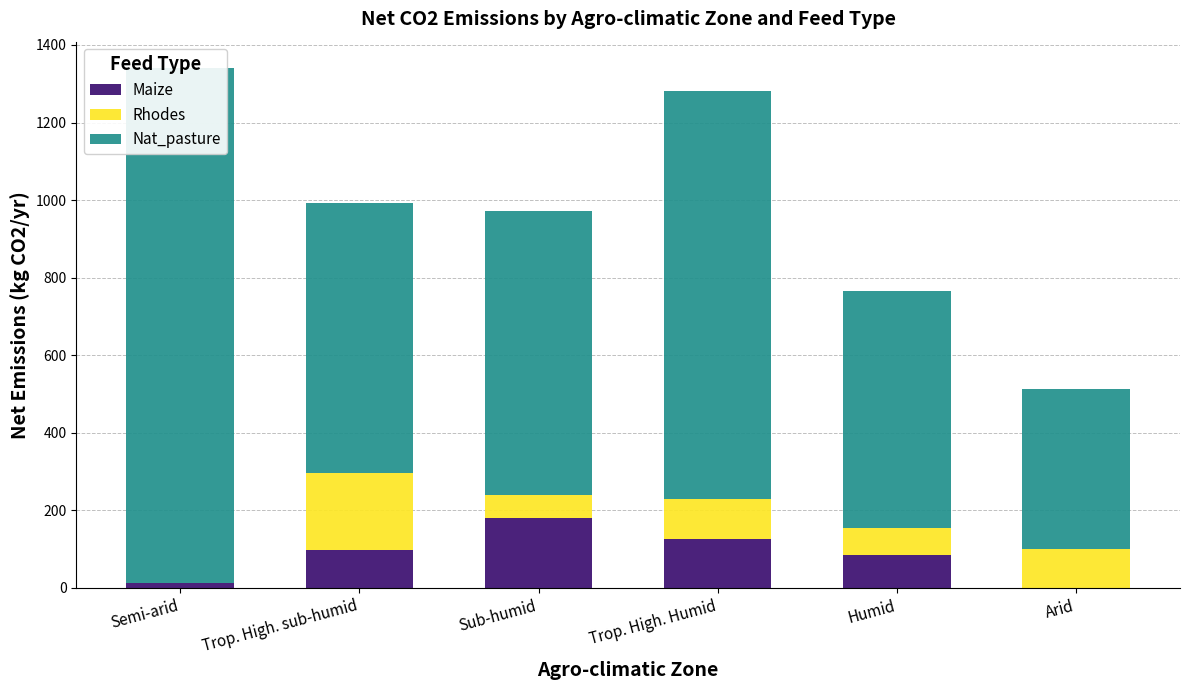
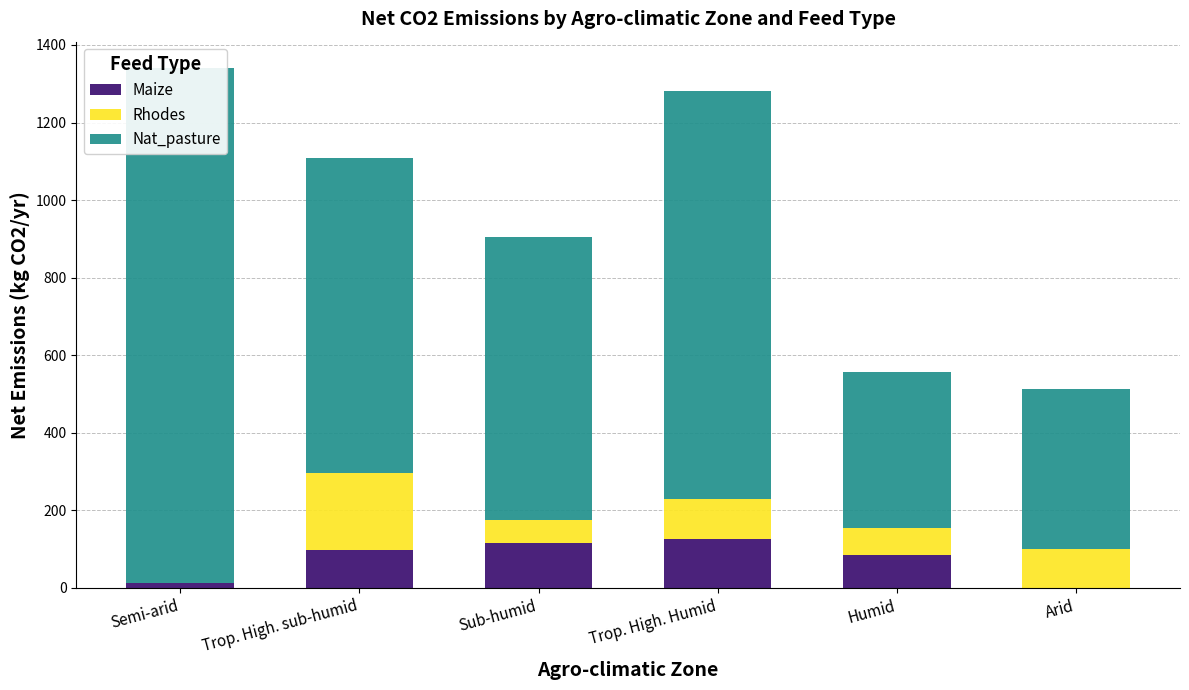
  {
    "Maize": {
      "Semi-arid": 10,
      "Trop. High. sub-humid": 100,
-     "Sub-humid": 180,
+     "Sub-humid": 120,
      "Trop. High. Humid": 130,
      "Humid": 90,
      "Arid": 0
    },
    "Rhodes": {
      "Semi-arid": 0,
      "Trop. High. sub-humid": 200,
      "Sub-humid": 60,
      "Trop. High. Humid": 100,
      "Humid": 70,
      "Arid": 100
    },
    "Nat_pasture": {
-     "Trop. High. sub-humid": 700,
+     "Trop. High. sub-humid": 810,
      "Sub-humid": 730,
      "Trop. High. Humid": 1050,
-     "Humid": 610,
+     "Humid": 400,
      "Arid": 410
    }
  }
